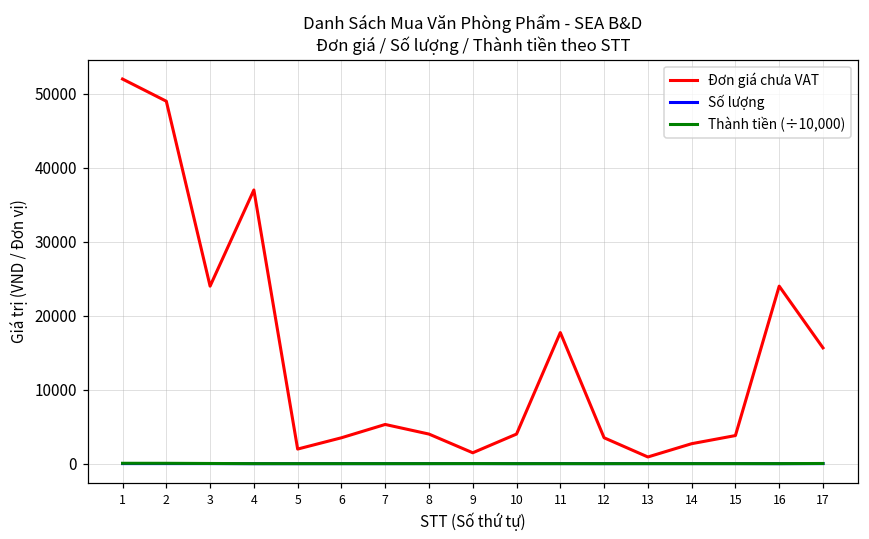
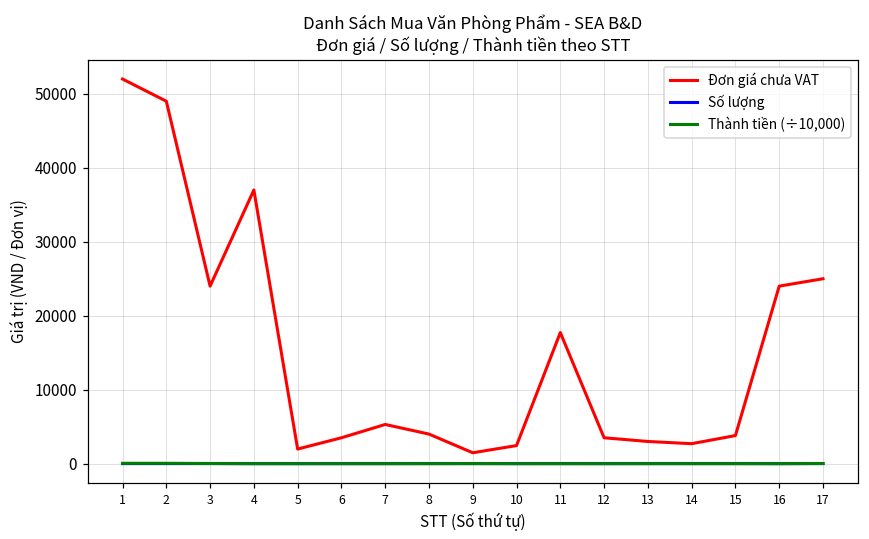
  {
    "Đơn giá chưa VAT": {
      "1": 52000,
      "2": 49000,
      "3": 24000,
      "4": 37000,
      "5": 2000,
      "6": 4000,
      "7": 5000,
      "8": 4000,
      "9": 1000,
-     "10": 4000,
+     "10": 2000,
      "11": 18000,
      "12": 4000,
-     "13": 1000,
+     "13": 3000,
      "14": 3000,
      "15": 4000,
      "16": 24000,
-     "17": 16000
+     "17": 25000
    }
  }
